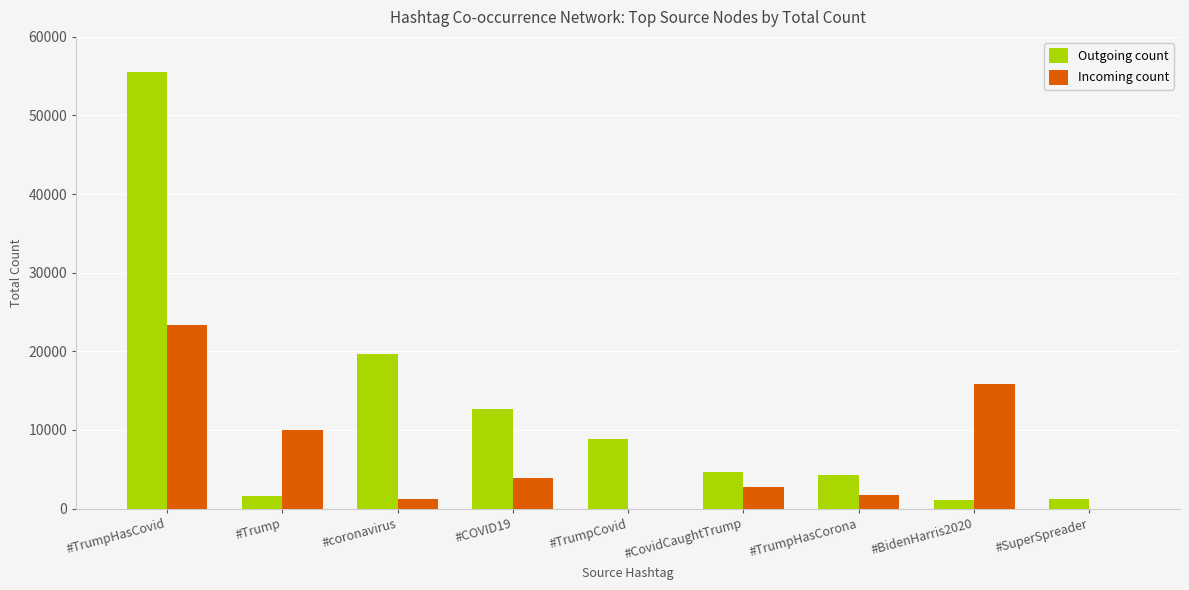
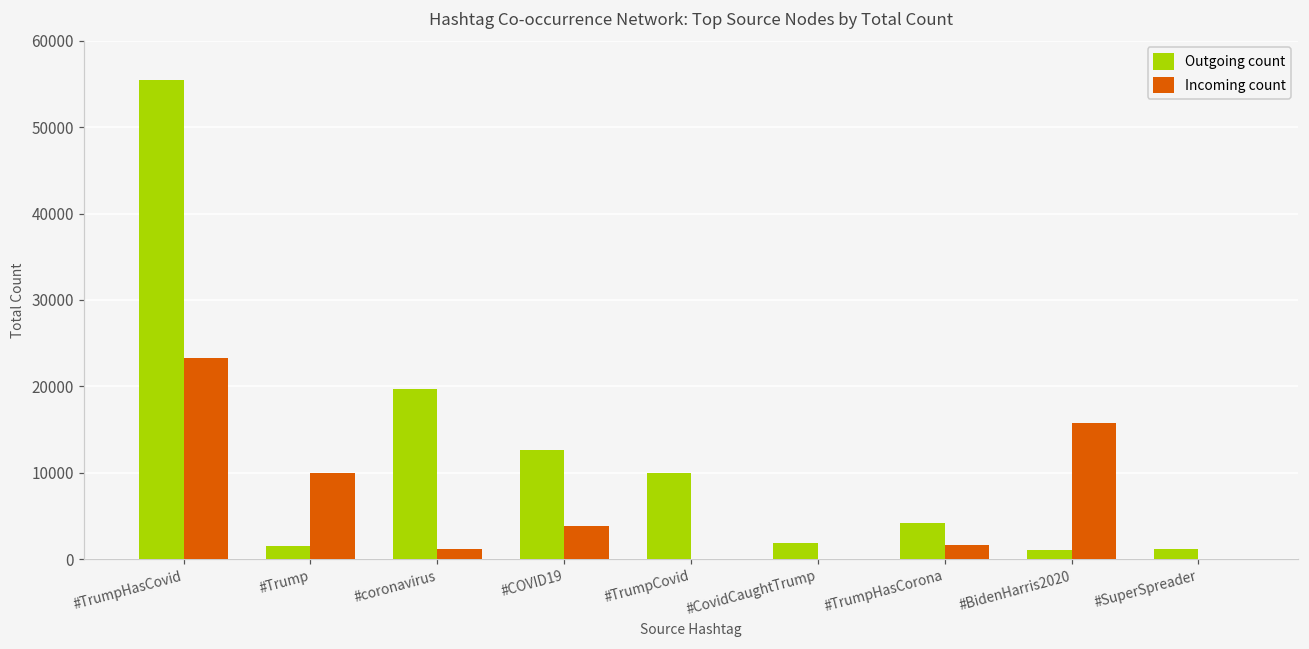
  {
    "Outgoing count": {
      "#TrumpHasCovid": 55000,
      "#Trump": 2000,
      "#coronavirus": 20000,
      "#COVID19": 13000,
-     "#TrumpCovid": 9000,
-     "#CovidCaughtTrump": 5000,
+     "#TrumpCovid": 10000,
+     "#CovidCaughtTrump": 2000,
      "#TrumpHasCorona": 4000,
      "#BidenHarris2020": 1000,
      "#SuperSpreader": 1000
    },
    "Incoming count": {
      "#TrumpHasCovid": 23000,
      "#Trump": 10000,
      "#coronavirus": 1000,
      "#COVID19": 4000,
      "#TrumpCovid": 0,
-     "#CovidCaughtTrump": 3000,
+     "#CovidCaughtTrump": 0,
      "#TrumpHasCorona": 2000,
      "#BidenHarris2020": 16000,
      "#SuperSpreader": 0
    }
  }
